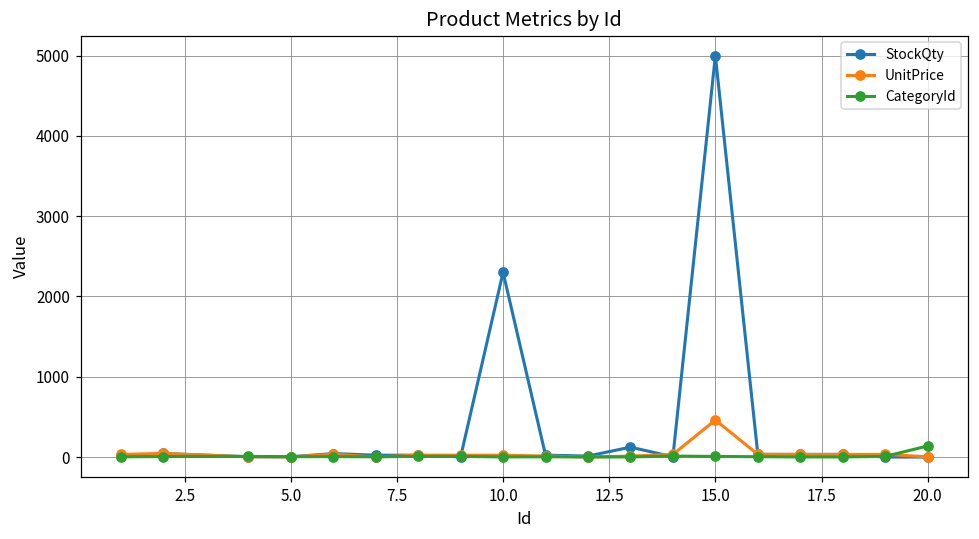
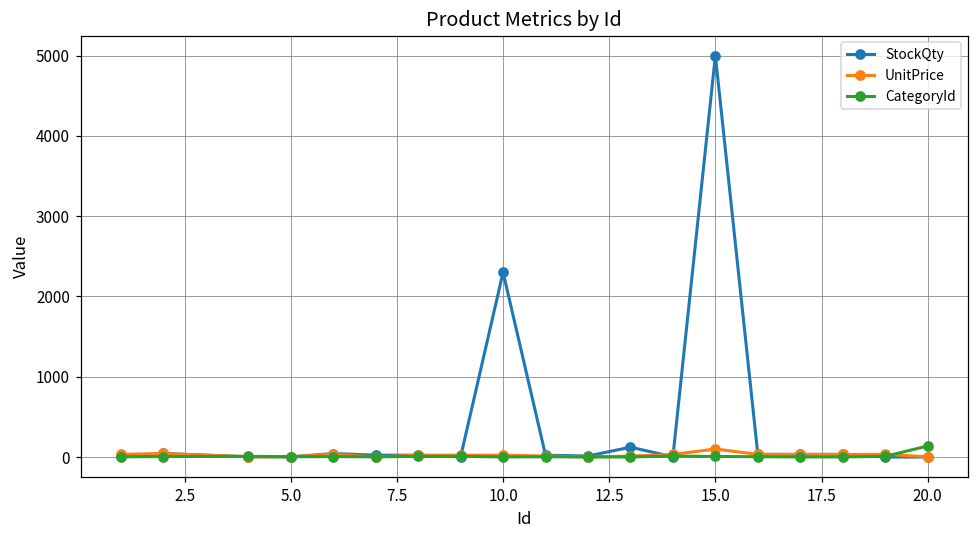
  {
    "StockQty": {
      "10.0": 2300,
      "15.0": 5000
    },
    "UnitPrice": {
-     "15.0": 500
+     "15.0": 100
    },
    "CategoryId": {
      "15.0": 0,
      "20.0": 100
    }
  }
